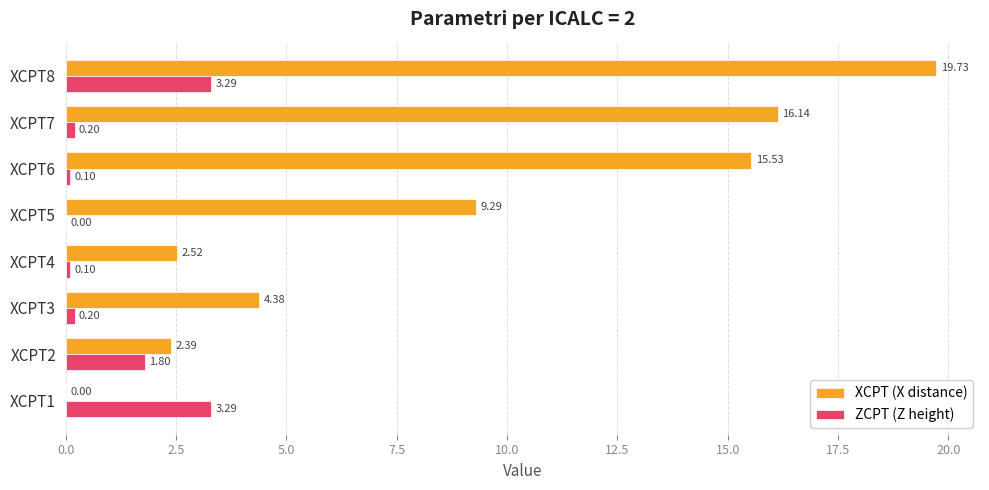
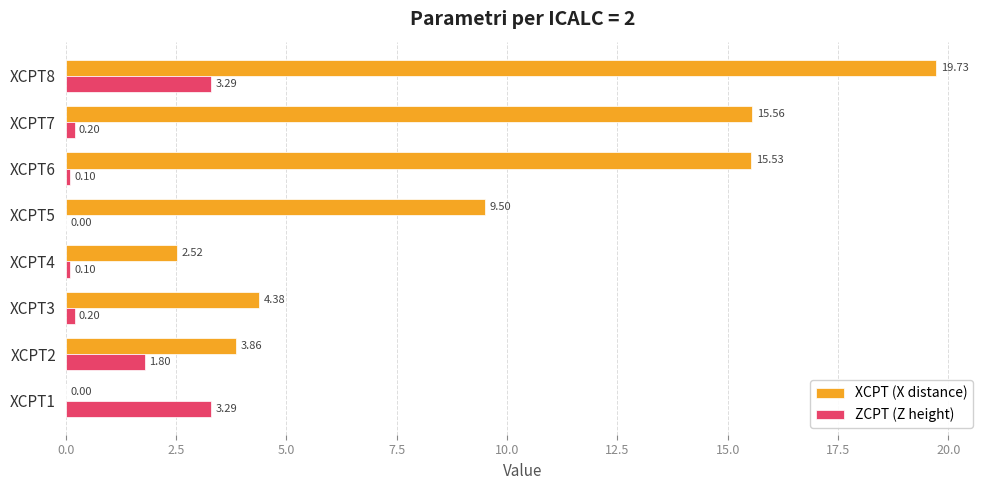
  {
    "XCPT (X distance)": {
      "XCPT8": 19.73,
-     "XCPT7": 16.14,
+     "XCPT7": 15.56,
      "XCPT6": 15.53,
-     "XCPT5": 9.29,
+     "XCPT5": 9.50,
      "XCPT4": 2.52,
      "XCPT3": 4.38,
-     "XCPT2": 2.39,
+     "XCPT2": 3.86,
      "XCPT1": 0.00
    },
    "ZCPT (Z height)": {
      "XCPT8": 3.29,
      "XCPT7": 0.20,
      "XCPT6": 0.10,
      "XCPT5": 0.00,
      "XCPT4": 0.10,
      "XCPT3": 0.20,
      "XCPT2": 1.80,
      "XCPT1": 3.29
    }
  }
